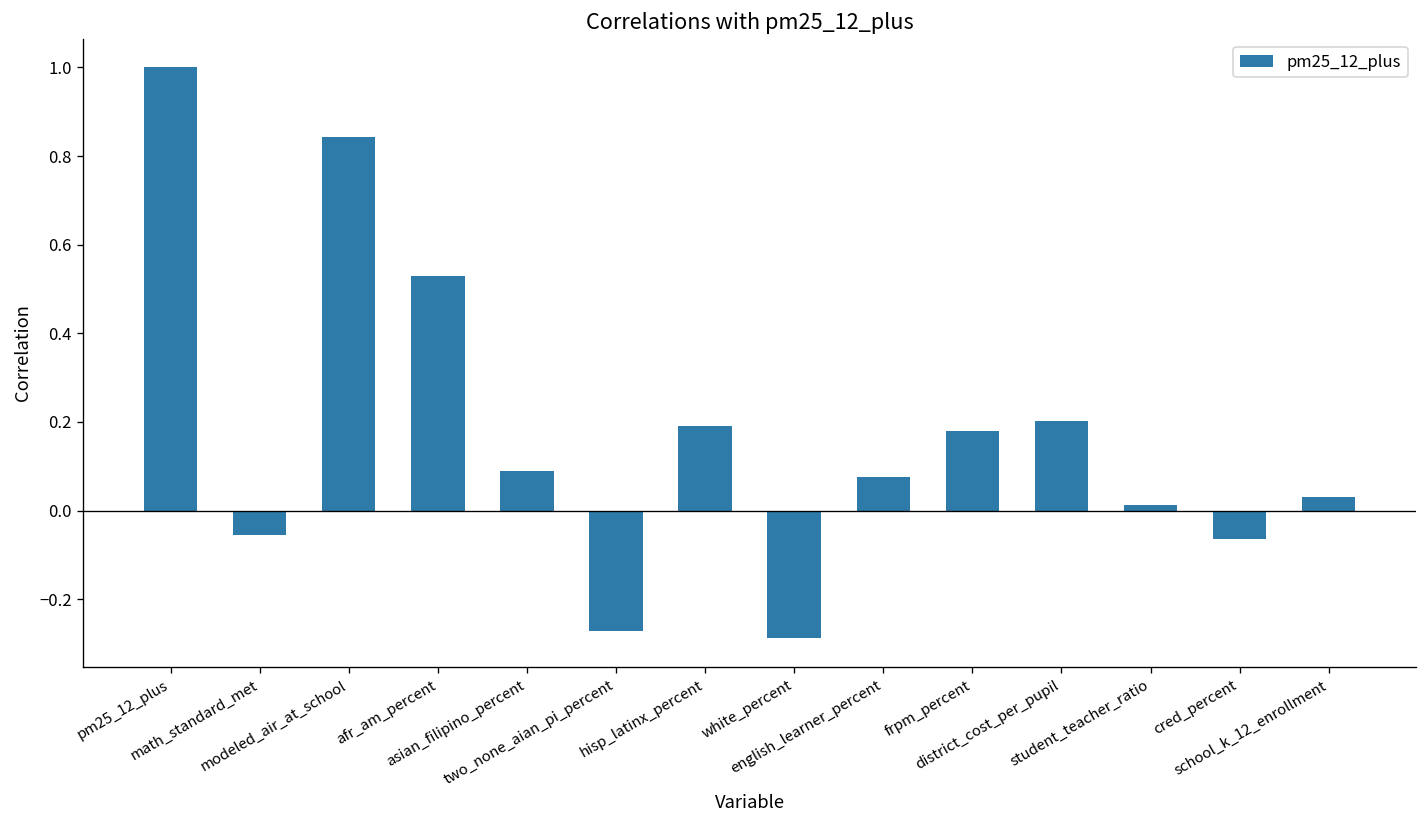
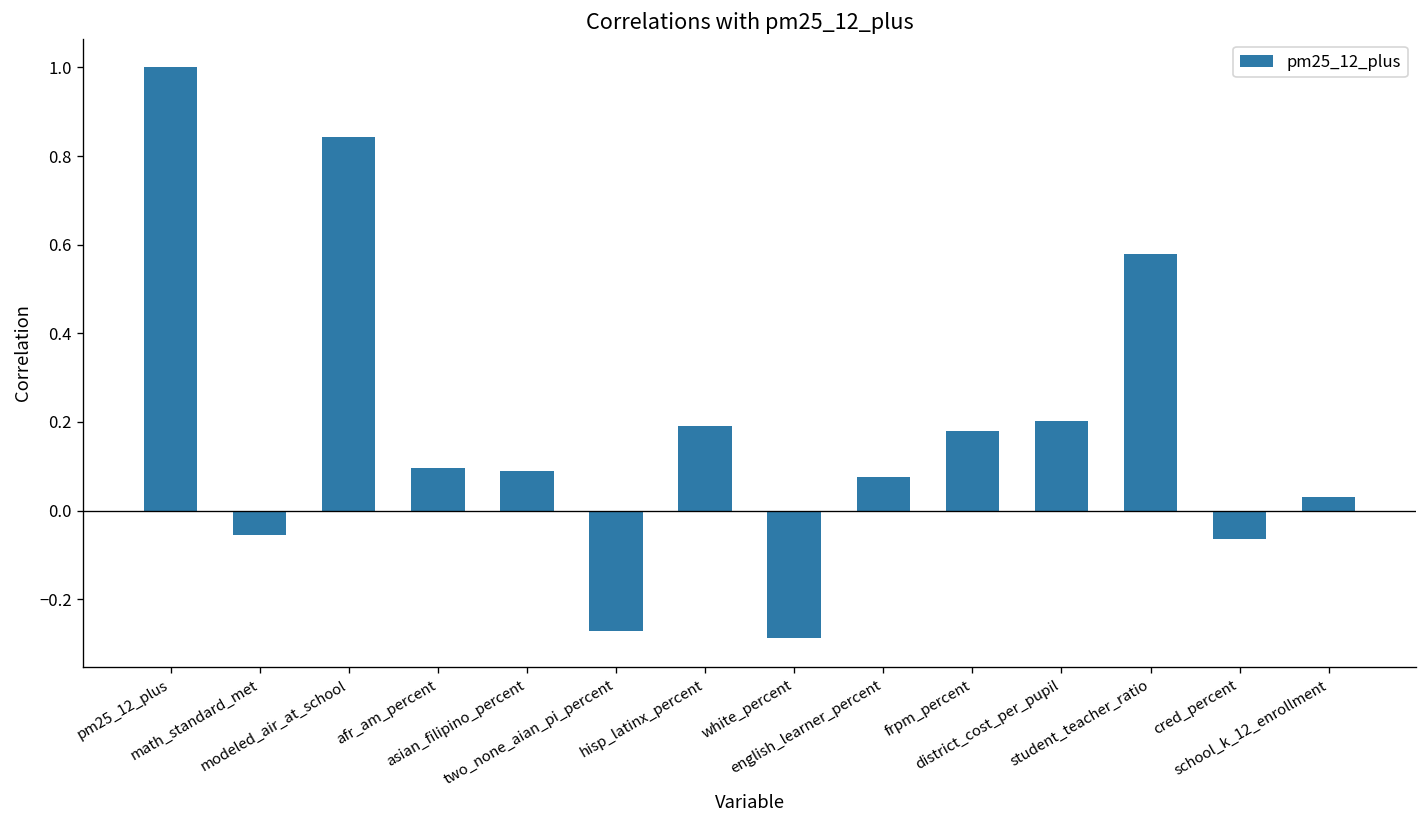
  {
    "pm25_12_plus": 1.00,
    "math_standard_met": -0.06,
    "modeled_air_at_school": 0.84,
-   "afr_am_percent": 0.53,
+   "afr_am_percent": 0.10,
    "asian_filipino_percent": 0.09,
    "two_none_aian_pi_percent": -0.27,
    "hisp_latinx_percent": 0.19,
    "white_percent": -0.29,
    "english_learner_percent": 0.07,
    "frpm_percent": 0.18,
    "district_cost_per_pupil": 0.20,
-   "student_teacher_ratio": 0.01,
+   "student_teacher_ratio": 0.58,
    "cred_percent": -0.06,
    "school_k_12_enrollment": 0.03
  }
